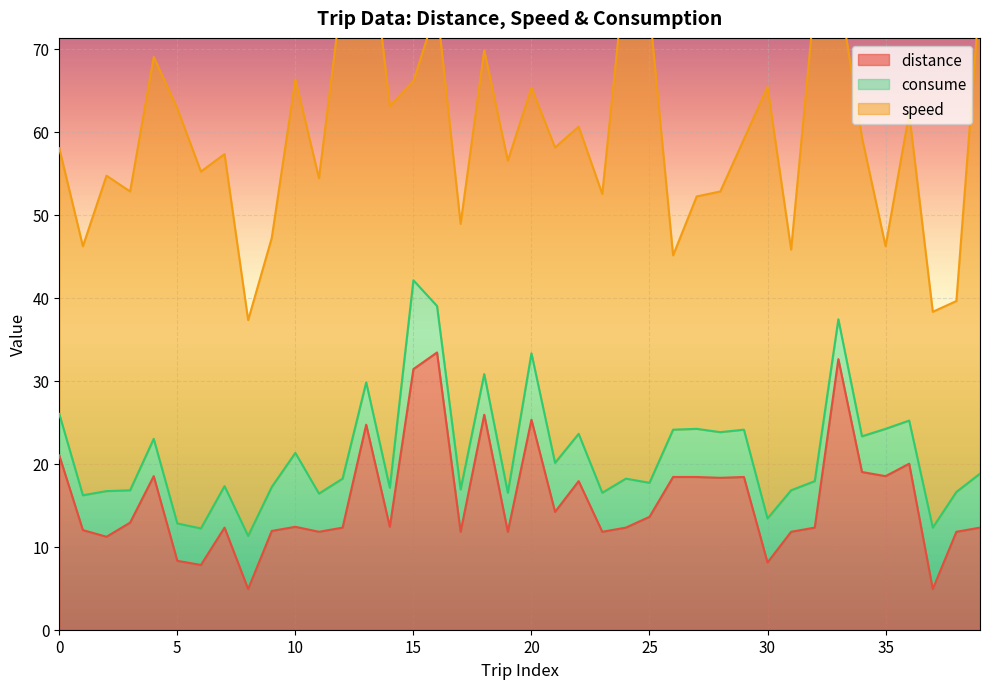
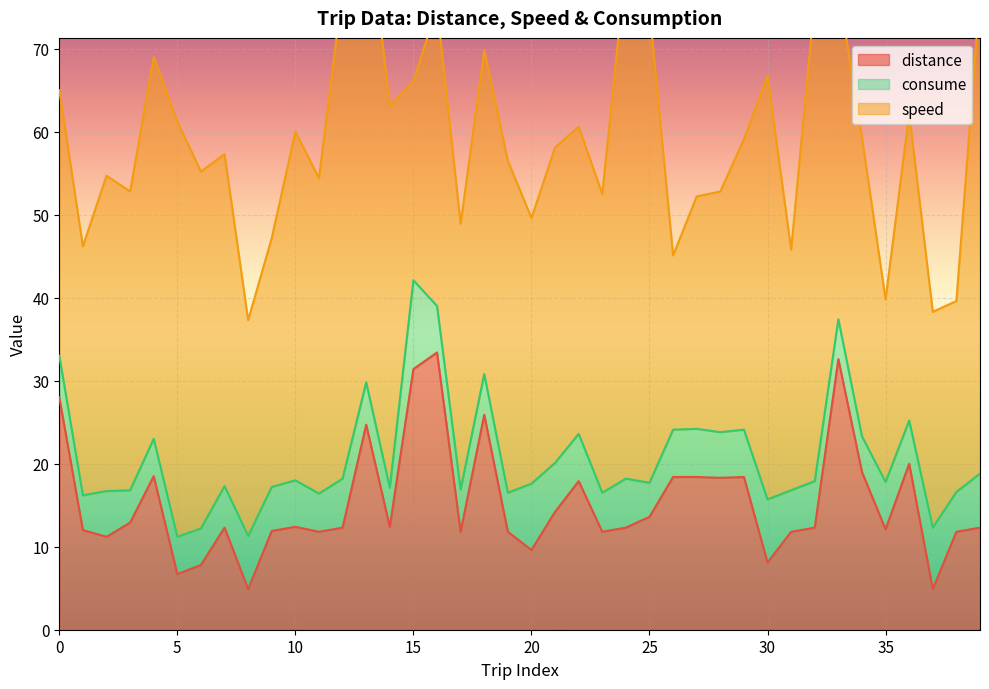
  {
    "distance": {
-     "0": 21,
-     "5": 8,
+     "0": 28,
+     "5": 7,
      "10": 12,
      "15": 31,
-     "20": 25,
+     "20": 10,
      "25": 14,
      "30": 8,
-     "35": 19
+     "35": 12
    },
    "consume": {
      "0": 5,
      "5": 4,
-     "10": 9,
+     "10": 6,
      "15": 11,
      "20": 8,
      "25": 4,
-     "30": 5,
+     "30": 8,
      "35": 6
    },
    "speed": {
      "0": 32,
      "5": 50,
-     "10": 45,
+     "10": 42,
      "15": 24,
      "20": 32,
-     "30": 52,
+     "30": 51,
      "35": 22
    }
  }
